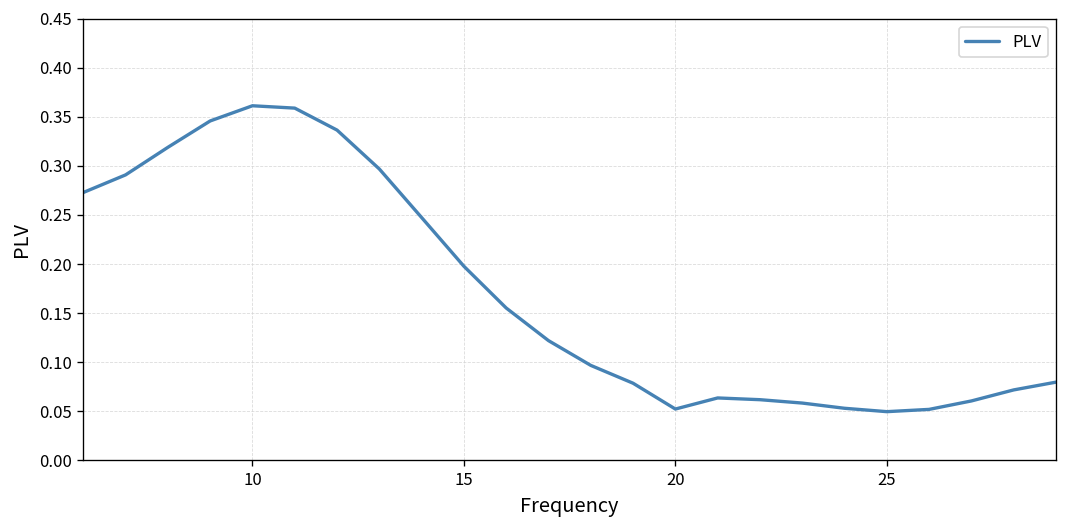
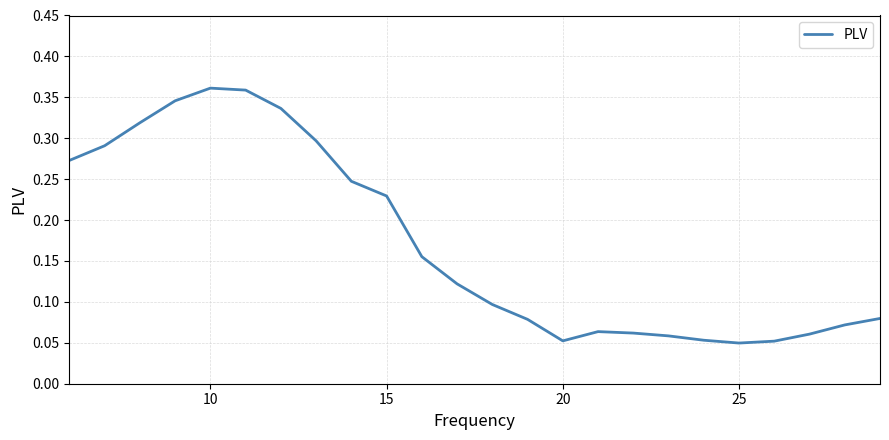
  {
    "10": 0.36,
-   "15": 0.20,
+   "15": 0.23,
    "20": 0.05,
    "25": 0.05
  }
